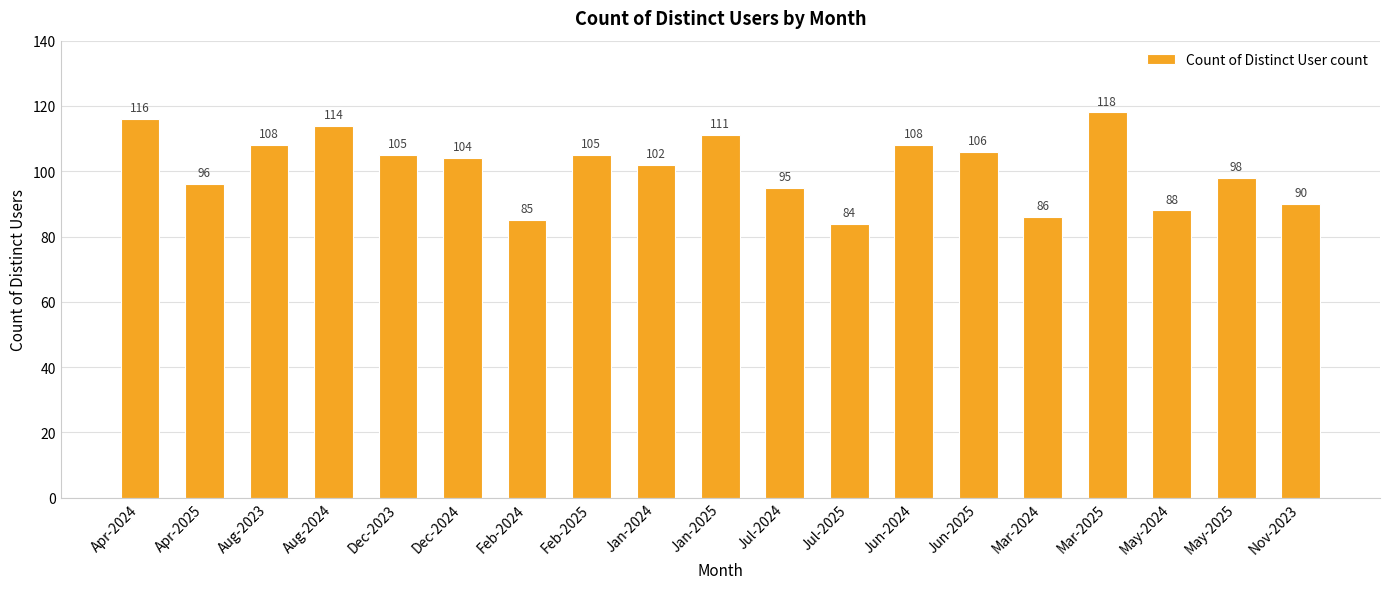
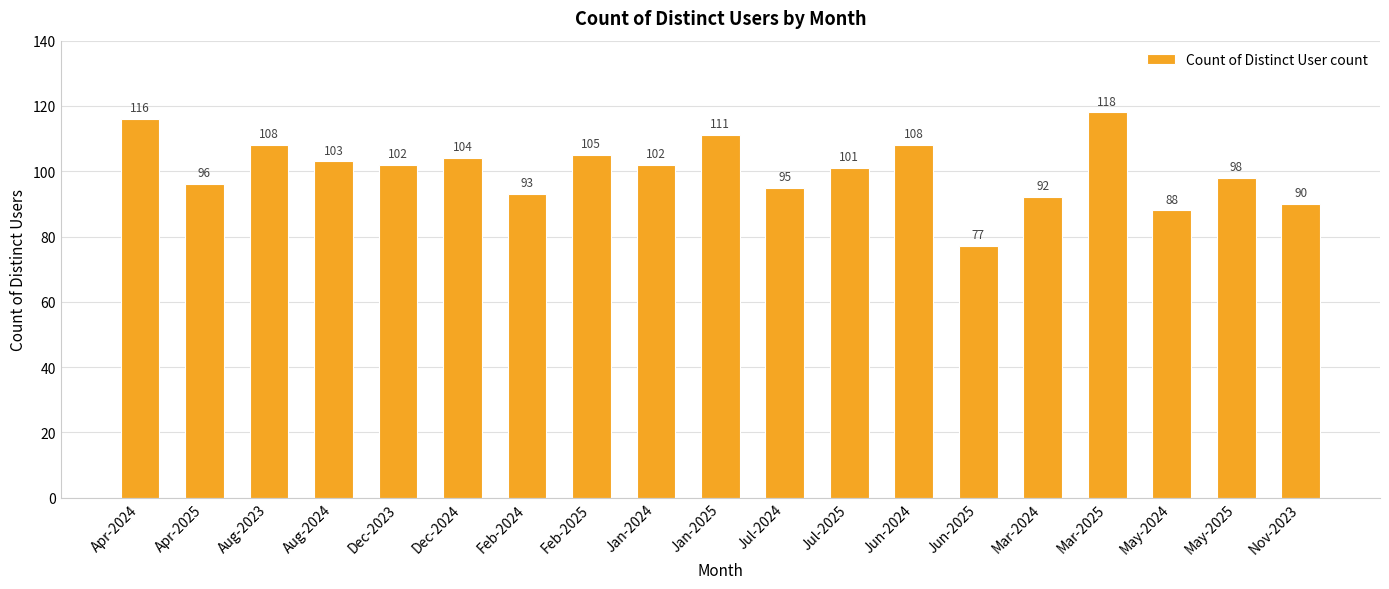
  {
    "Apr-2024": 116,
    "Apr-2025": 96,
    "Aug-2023": 108,
-   "Aug-2024": 114,
-   "Dec-2023": 105,
+   "Aug-2024": 103,
+   "Dec-2023": 102,
    "Dec-2024": 104,
-   "Feb-2024": 85,
+   "Feb-2024": 93,
    "Feb-2025": 105,
    "Jan-2024": 102,
    "Jan-2025": 111,
    "Jul-2024": 95,
-   "Jul-2025": 84,
+   "Jul-2025": 101,
    "Jun-2024": 108,
-   "Jun-2025": 106,
-   "Mar-2024": 86,
+   "Jun-2025": 77,
+   "Mar-2024": 92,
    "Mar-2025": 118,
    "May-2024": 88,
    "May-2025": 98,
    "Nov-2023": 90
  }
